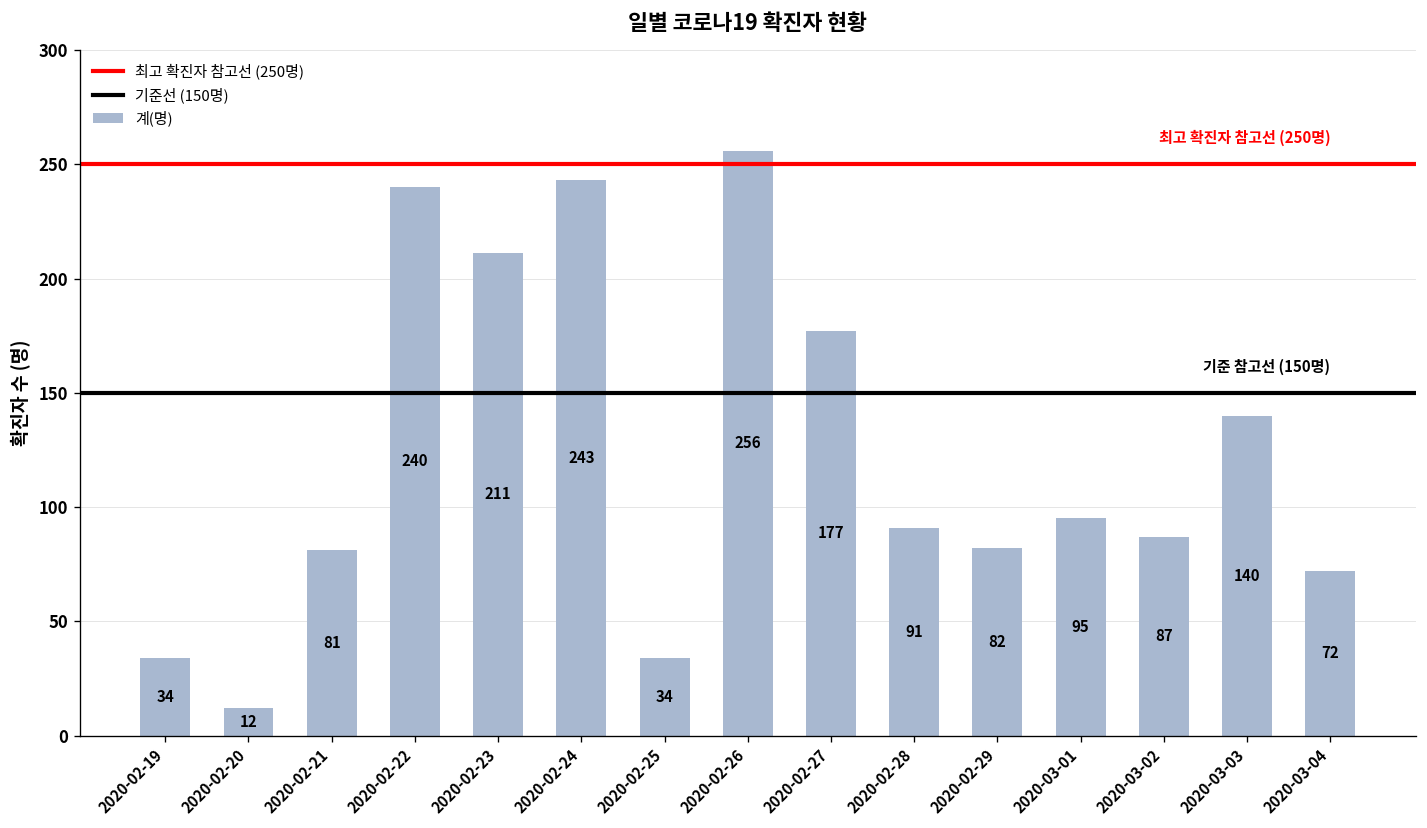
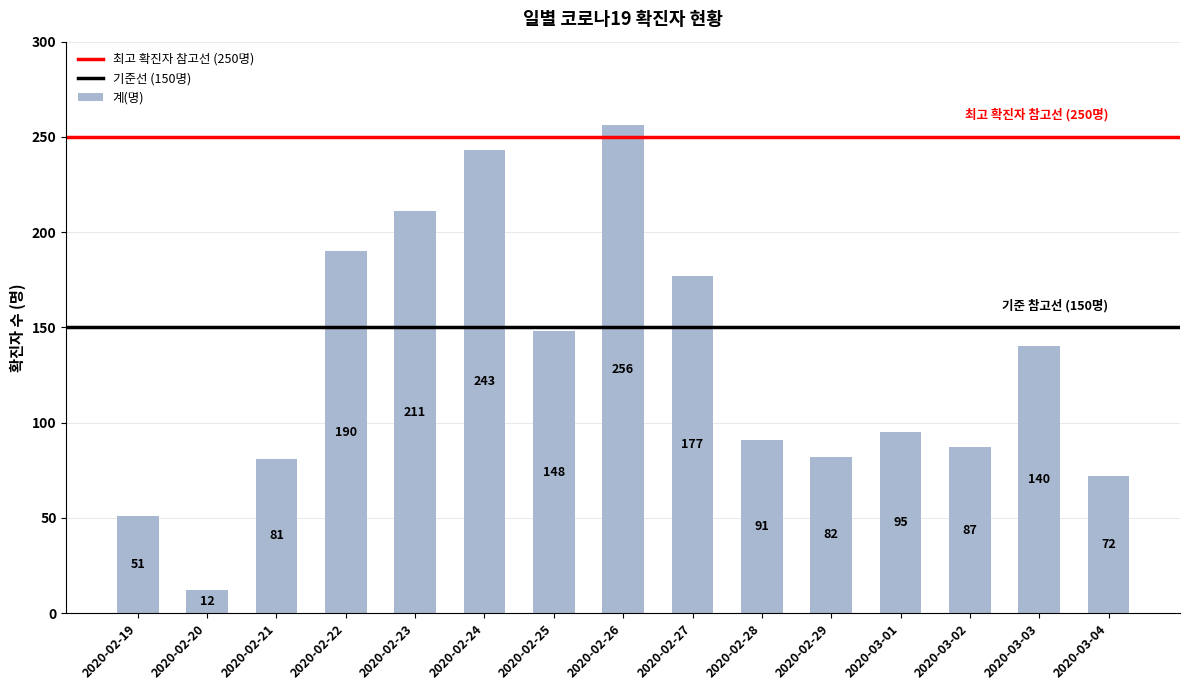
  {
-   "2020-02-19": 34,
+   "2020-02-19": 51,
    "2020-02-20": 12,
    "2020-02-21": 81,
-   "2020-02-22": 240,
+   "2020-02-22": 190,
    "2020-02-23": 211,
    "2020-02-24": 243,
-   "2020-02-25": 34,
+   "2020-02-25": 148,
    "2020-02-26": 256,
    "2020-02-27": 177,
    "2020-02-28": 91,
    "2020-02-29": 82,
    "2020-03-01": 95,
    "2020-03-02": 87,
    "2020-03-03": 140,
    "2020-03-04": 72
  }
